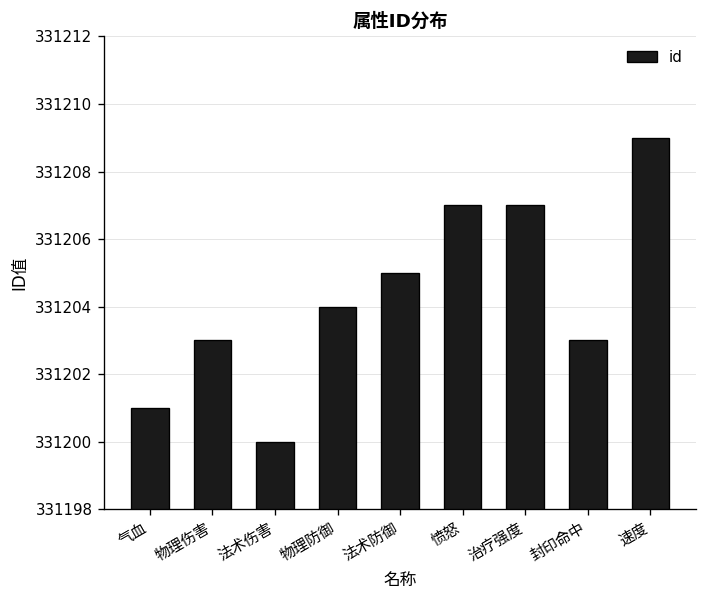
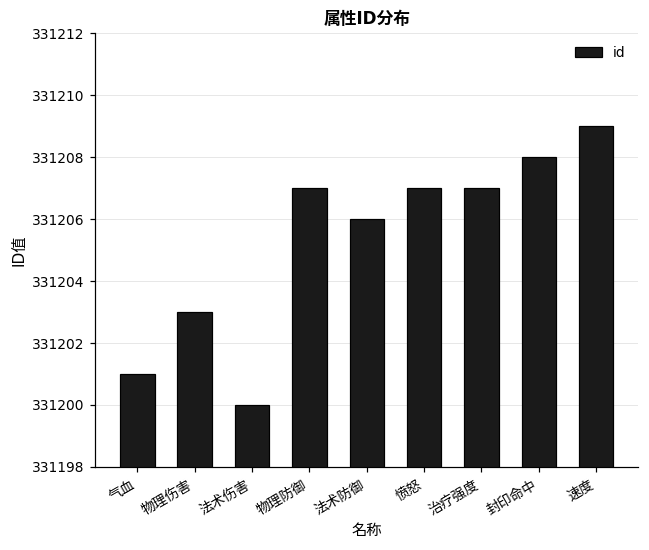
  {
    "气血": 331201,
    "物理伤害": 331203,
    "法术伤害": 331200,
-   "物理防御": 331204,
-   "法术防御": 331205,
+   "物理防御": 331207,
+   "法术防御": 331206,
    "愤怒": 331207,
    "治疗强度": 331207,
-   "封印命中": 331203,
+   "封印命中": 331208,
    "速度": 331209
  }
